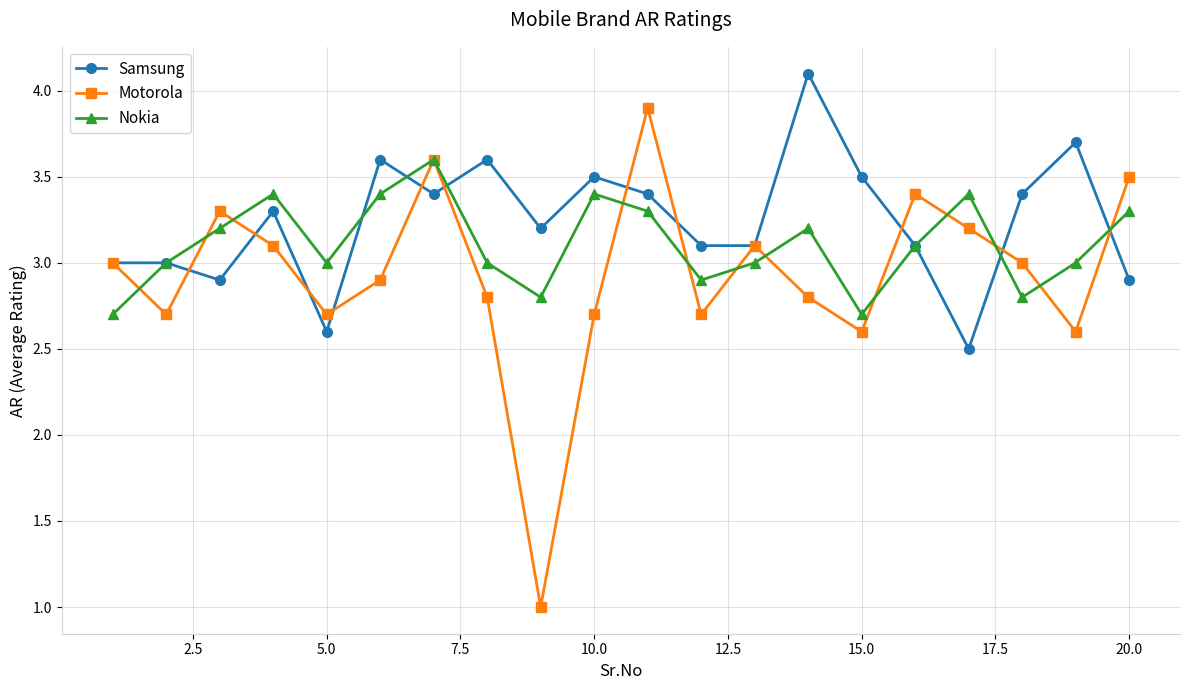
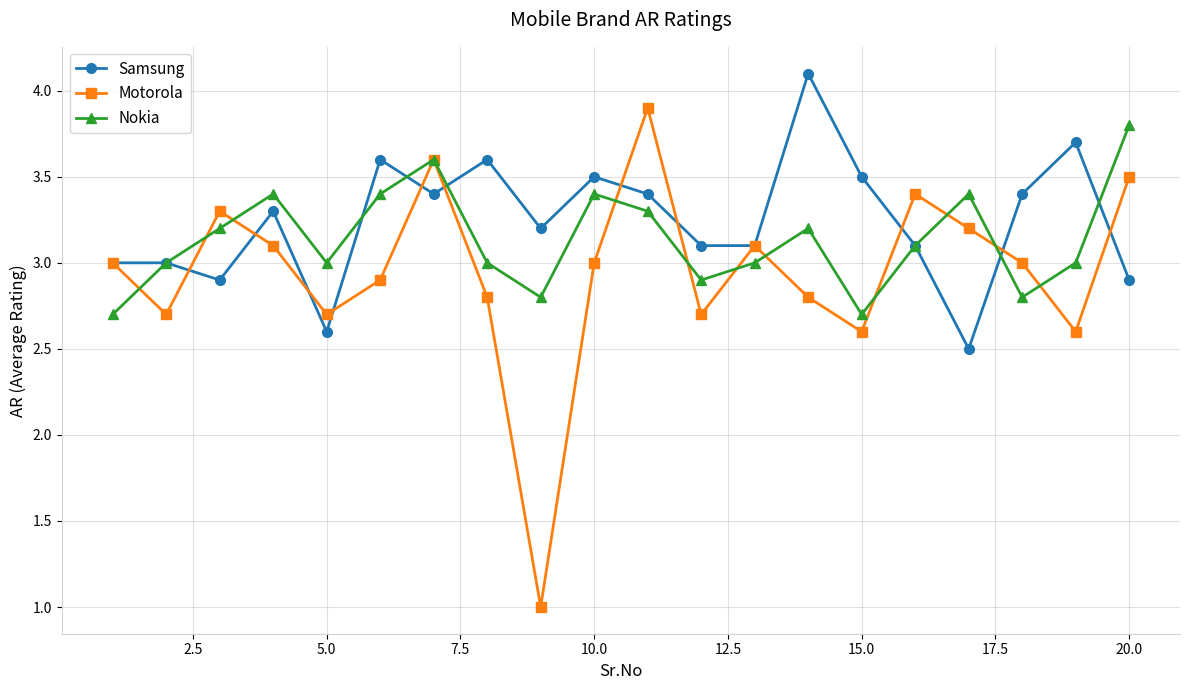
  {
    "Samsung": {
      "5.0": 2.6,
      "10.0": 3.5,
      "15.0": 3.5,
      "20.0": 2.9
    },
    "Motorola": {
      "5.0": 2.7,
-     "10.0": 2.7,
+     "10.0": 3.0,
      "15.0": 2.6,
      "20.0": 3.5
    },
    "Nokia": {
      "5.0": 3.0,
      "10.0": 3.4,
      "15.0": 2.7,
-     "20.0": 3.3
+     "20.0": 3.8
    }
  }
